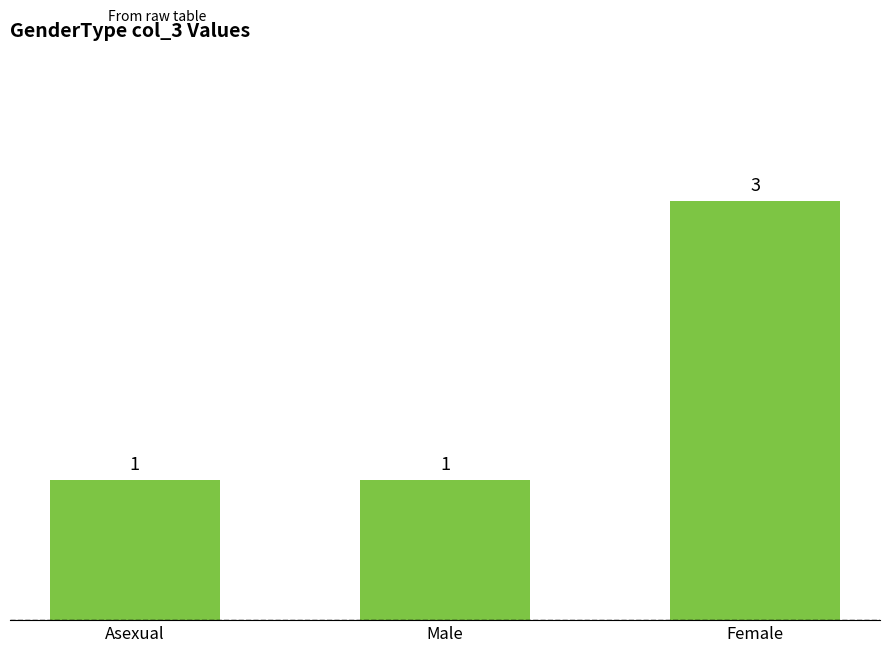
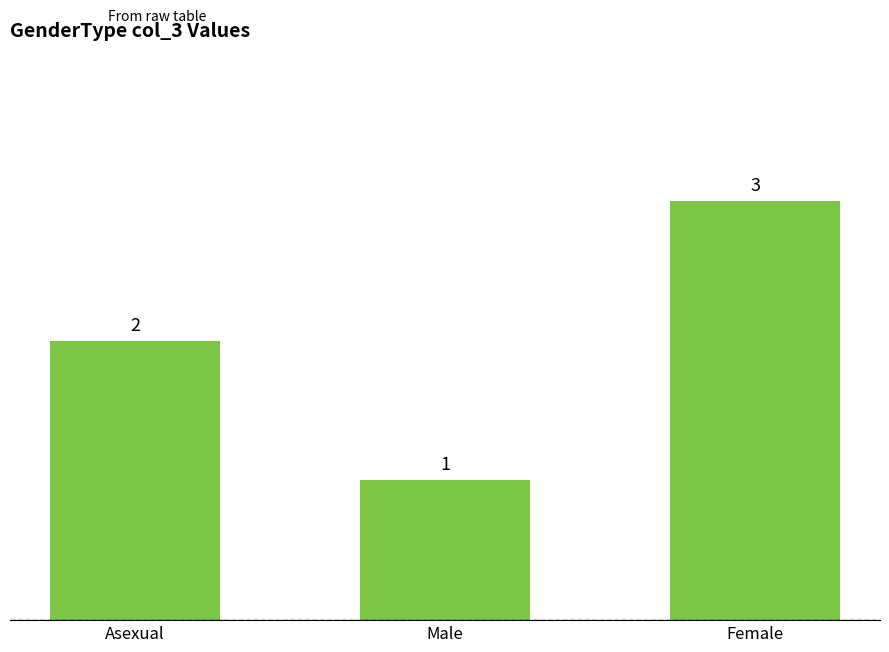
  {
-   "Asexual": 1,
+   "Asexual": 2,
    "Male": 1,
    "Female": 3
  }
